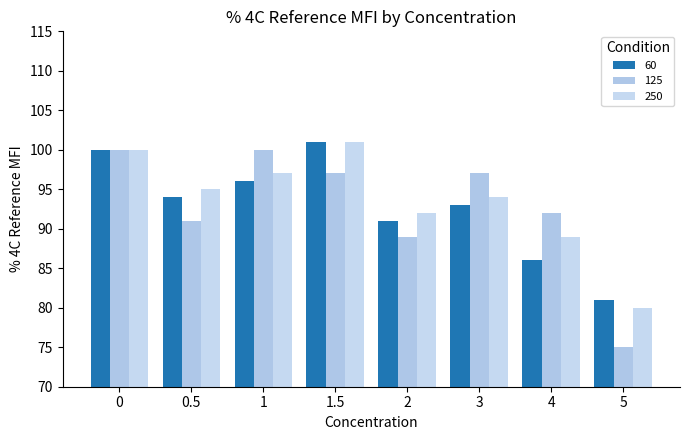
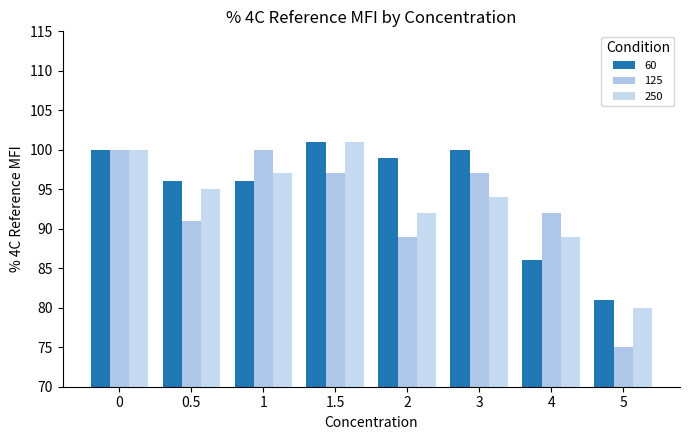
  {
    "60": {
      "0": 100,
-     "0.5": 94,
+     "0.5": 96,
      "1": 96,
      "1.5": 101,
-     "2": 91,
-     "3": 93,
+     "2": 99,
+     "3": 100,
      "4": 86,
      "5": 81
    }
  }
